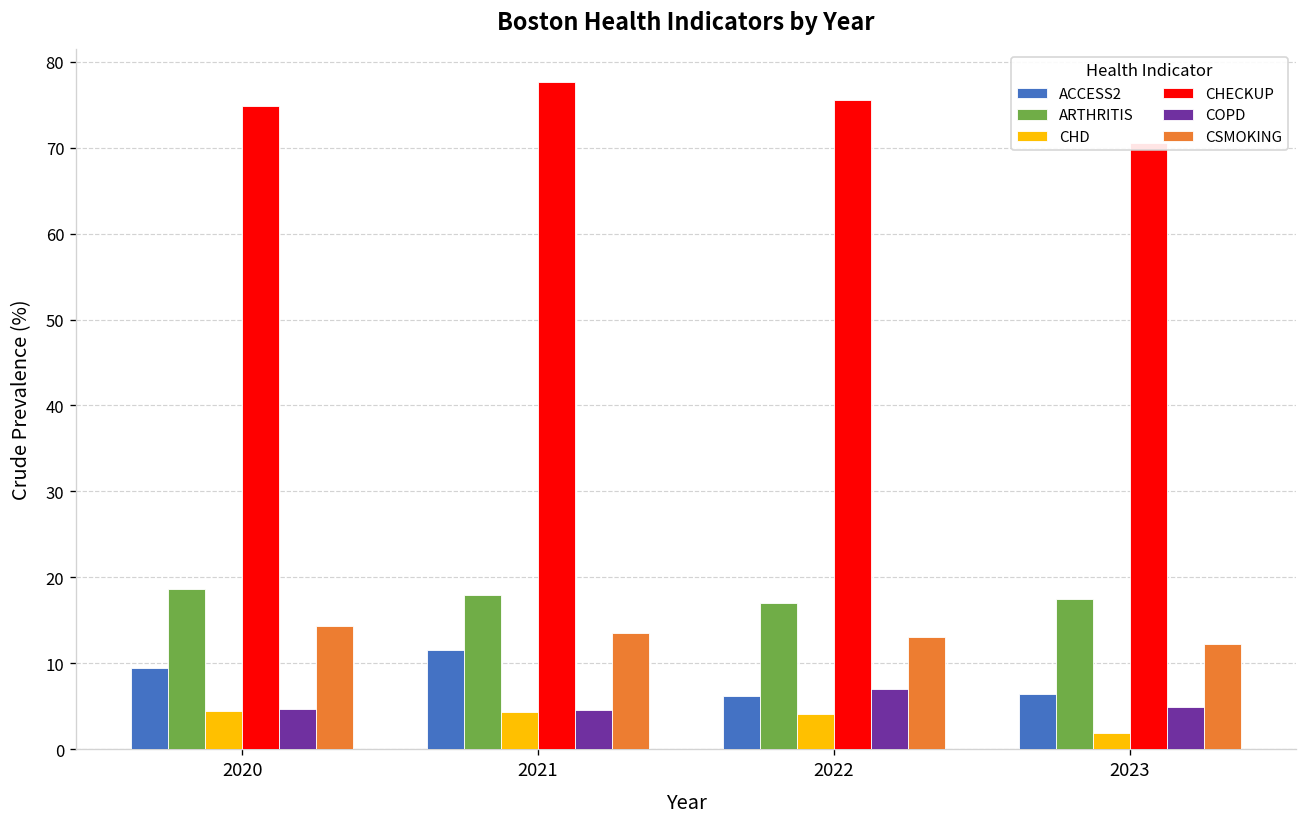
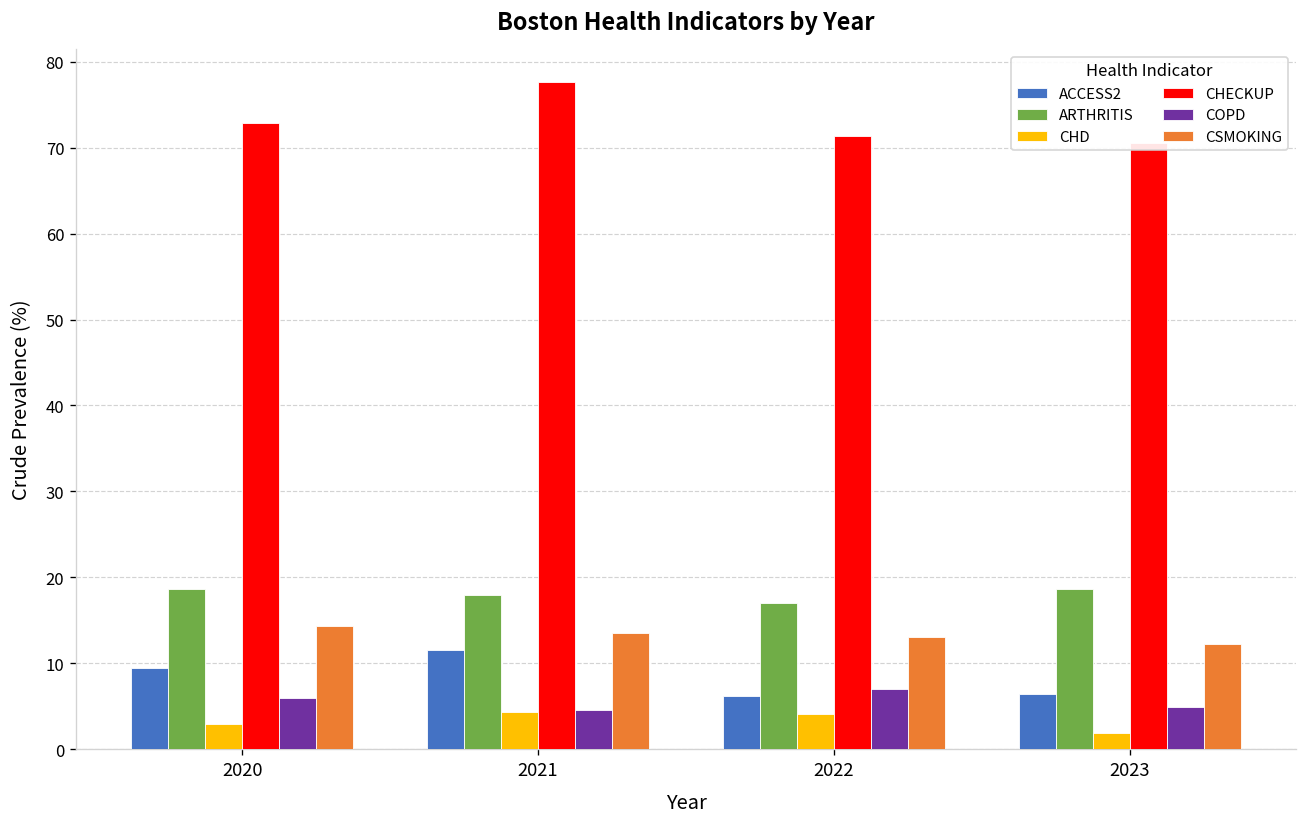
  {
    "ACCESS2": {
      "2020": 9,
      "2021": 12,
      "2022": 6,
      "2023": 6
    },
    "ARTHRITIS": {
      "2020": 19,
      "2021": 18,
      "2022": 17,
-     "2023": 18
+     "2023": 19
    },
    "CHD": {
-     "2020": 5,
+     "2020": 3,
      "2021": 4,
      "2022": 4,
      "2023": 2
    },
    "CHECKUP": {
-     "2020": 75,
+     "2020": 73,
      "2021": 78,
-     "2022": 76
+     "2022": 71
    },
    "COPD": {
-     "2020": 5,
+     "2020": 6,
      "2021": 5,
      "2022": 7,
      "2023": 5
    },
    "CSMOKING": {
      "2020": 14,
      "2021": 14,
      "2022": 13,
      "2023": 12
    }
  }
